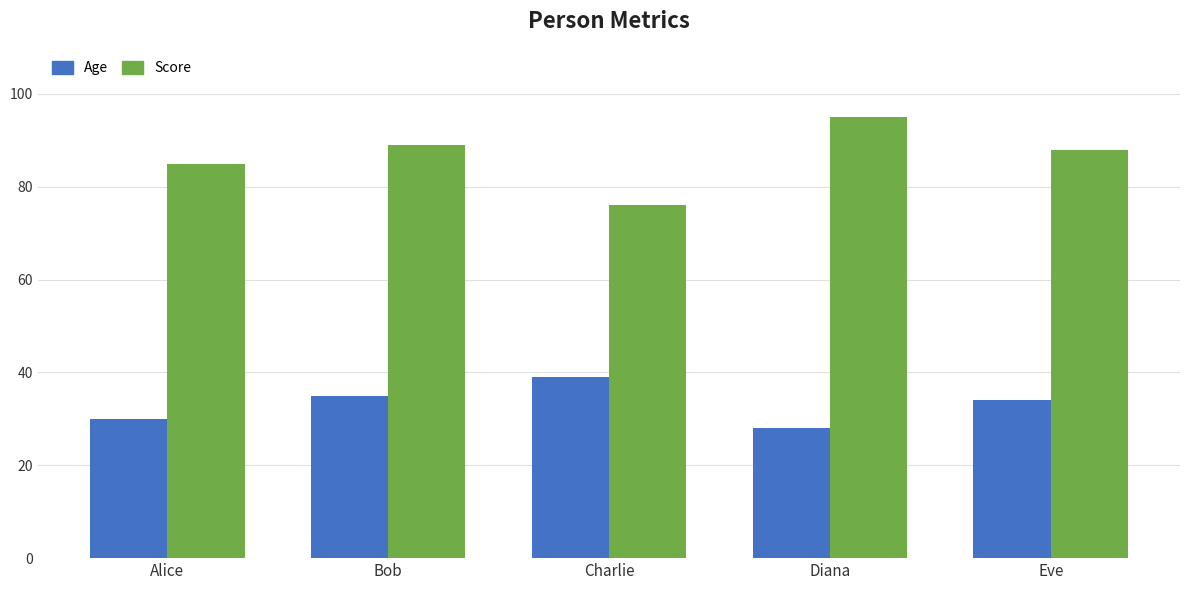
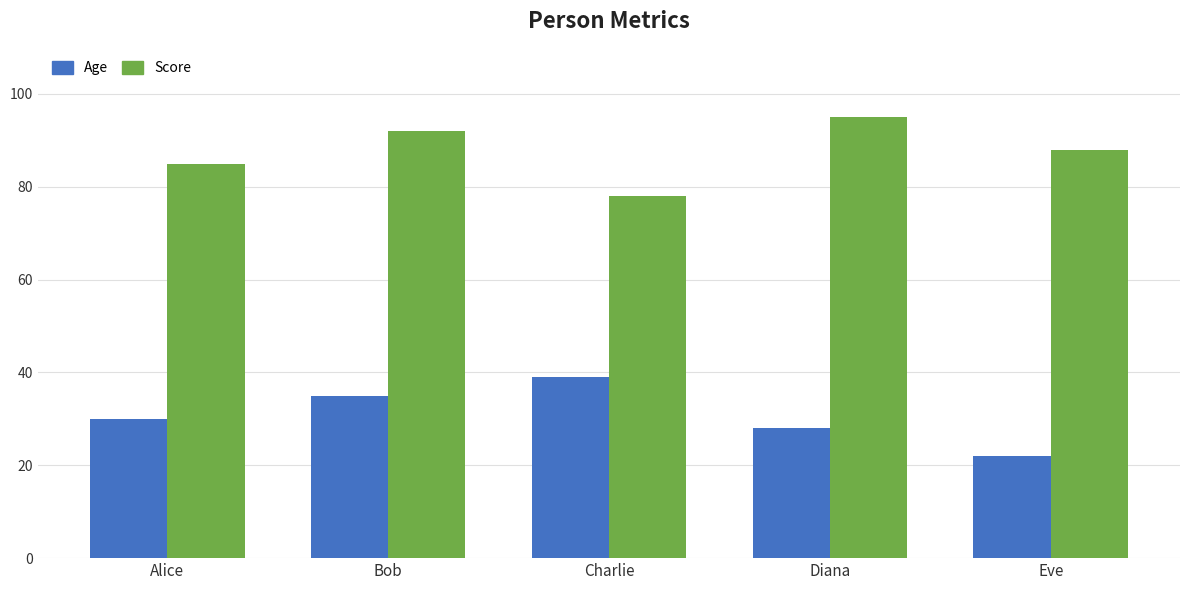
  {
    "Age": {
      "Alice": 30,
      "Bob": 35,
      "Charlie": 39,
      "Diana": 28,
-     "Eve": 34
+     "Eve": 22
    },
    "Score": {
      "Alice": 85,
-     "Bob": 89,
-     "Charlie": 76,
+     "Bob": 92,
+     "Charlie": 78,
      "Diana": 95,
      "Eve": 88
    }
  }
